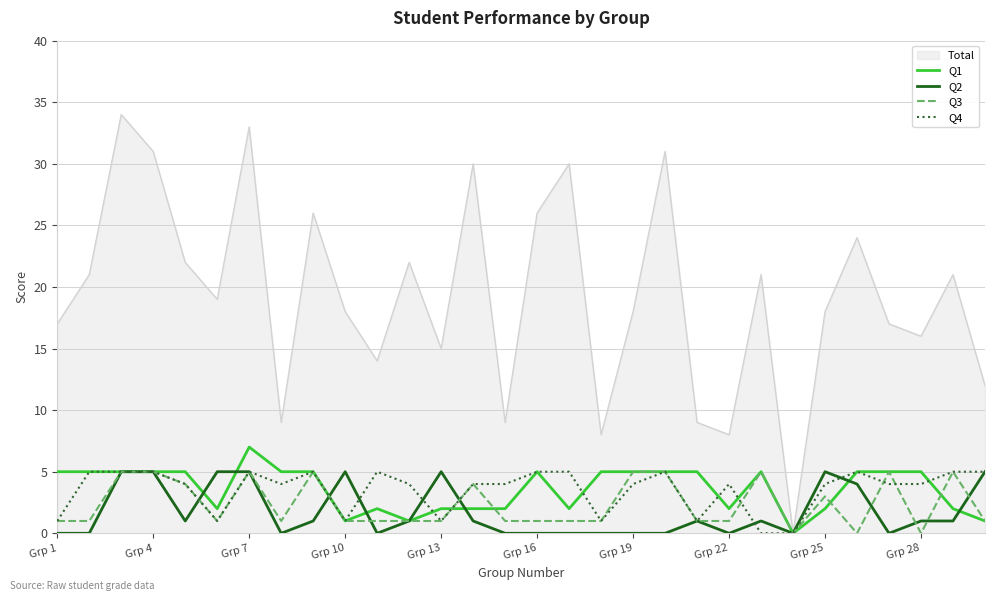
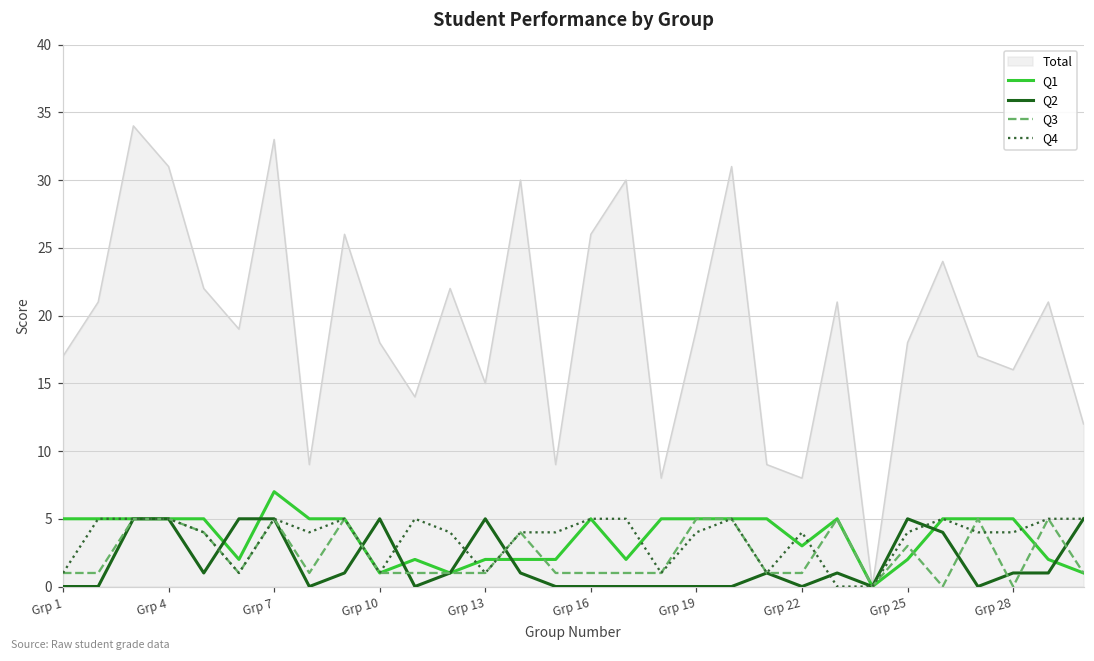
  {
    "Total": {
      "Grp 1": 17,
      "Grp 4": 31,
      "Grp 7": 33,
      "Grp 10": 18,
      "Grp 13": 15,
      "Grp 16": 26,
-     "Grp 19": 18,
+     "Grp 19": 19,
      "Grp 22": 8,
      "Grp 25": 18,
      "Grp 28": 16
    },
    "Q1": {
      "Grp 1": 5,
      "Grp 7": 7,
      "Grp 13": 2,
-     "Grp 22": 2,
+     "Grp 22": 3,
      "Grp 25": 2,
      "Grp 28": 5
    },
    "Q3": {
      "Grp 16": 1,
      "Grp 22": 1,
      "Grp 25": 3,
      "Grp 28": 0
    }
  }
